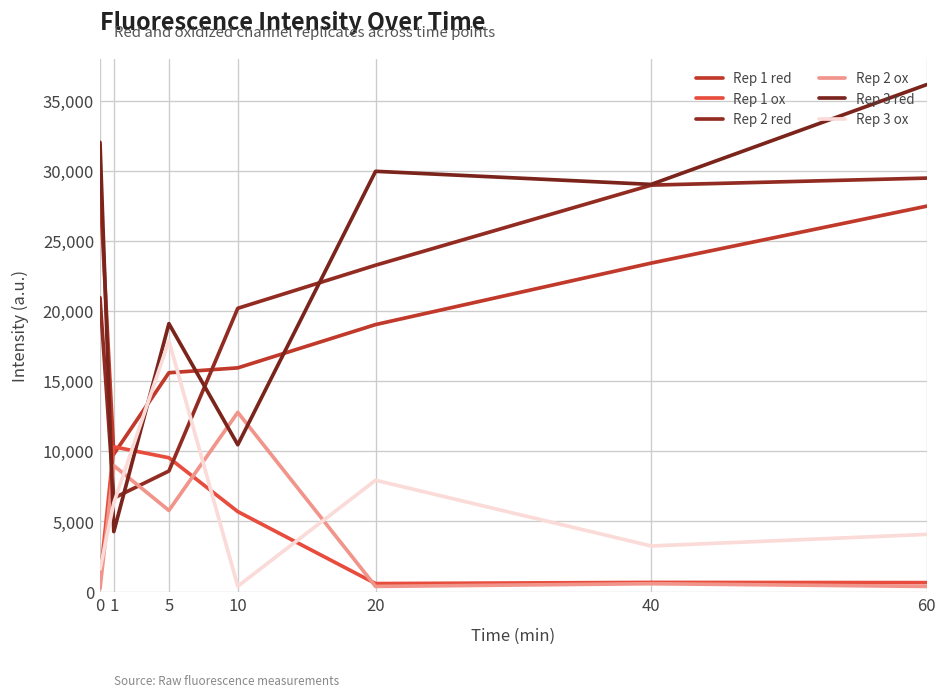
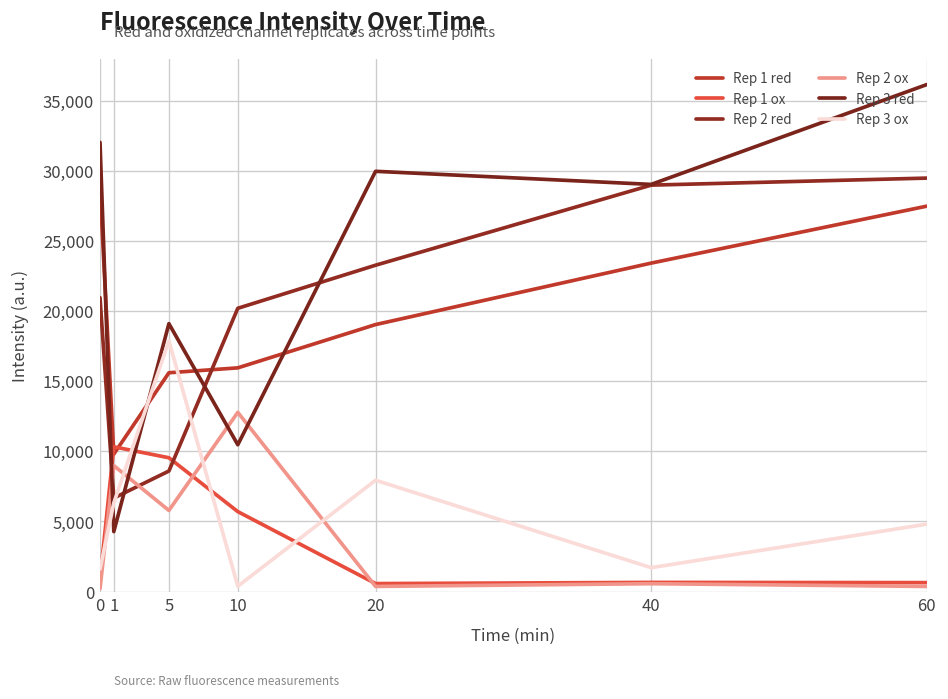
  {
    "Rep 2 ox": {
      "0": "200",
      "1": "9,000",
      "5": "5,800",
      "10": "12,800",
      "60": "400"
    },
    "Rep 3 ox": {
      "0": "1,600",
      "1": "6,300",
      "5": "17,900",
      "10": "400",
      "20": "7,900",
-     "40": "3,200",
-     "60": "4,100"
+     "40": "1,700",
+     "60": "4,800"
    }
  }
